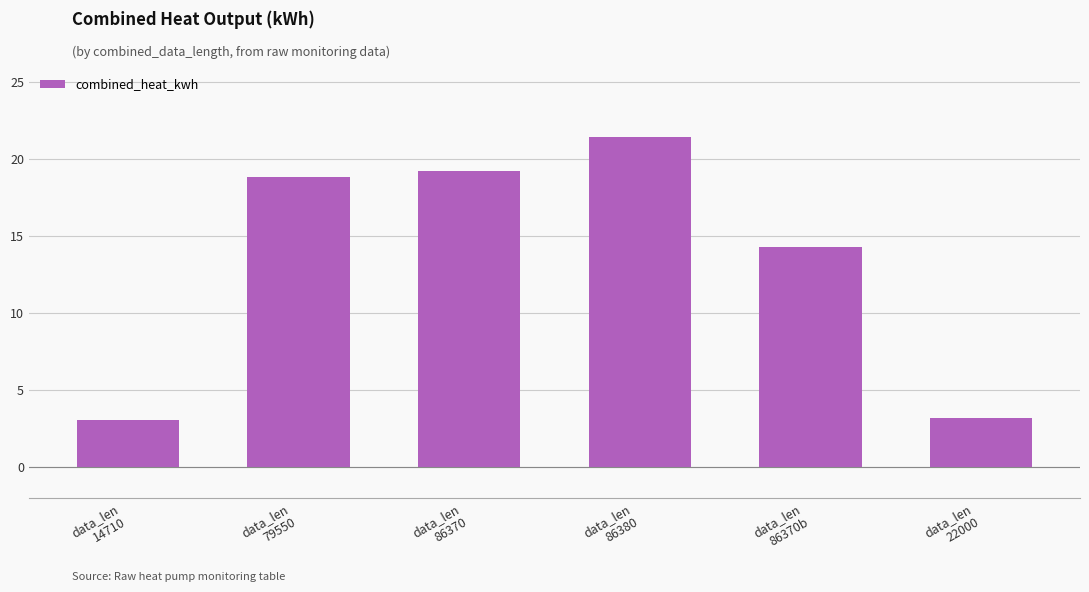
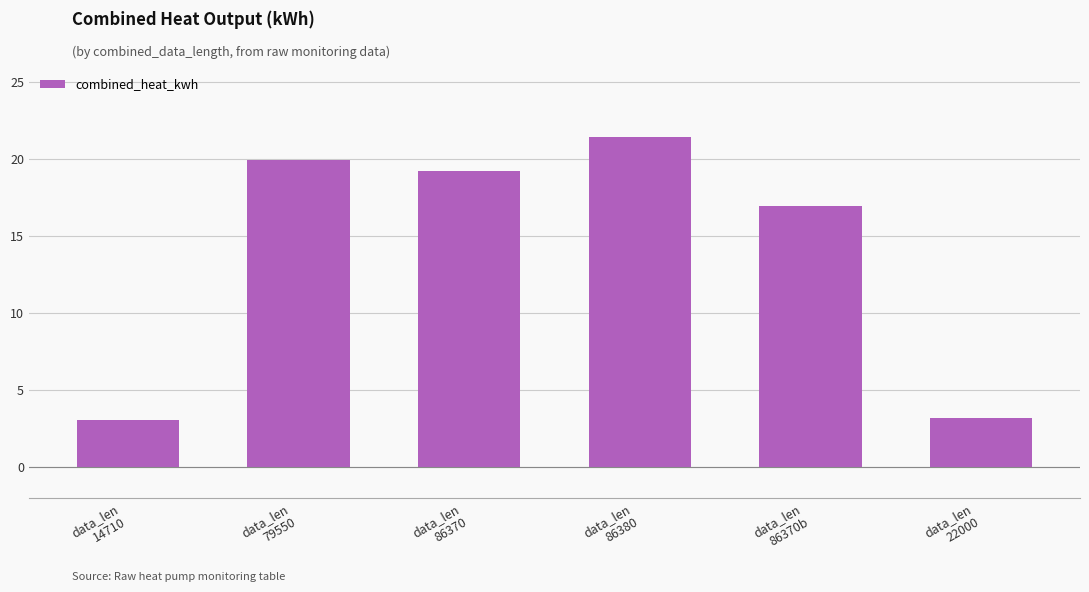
  {
    "data_len 14710": 3.0,
-   "data_len 79550": 18.8,
+   "data_len 79550": 19.9,
    "data_len 86370": 19.3,
    "data_len 86380": 21.4,
-   "data_len 86370b": 14.3,
+   "data_len 86370b": 16.9,
    "data_len 22000": 3.2
  }
